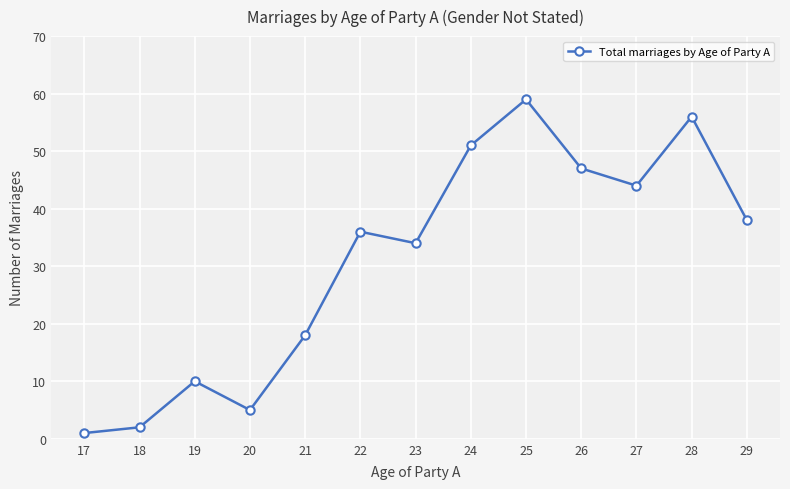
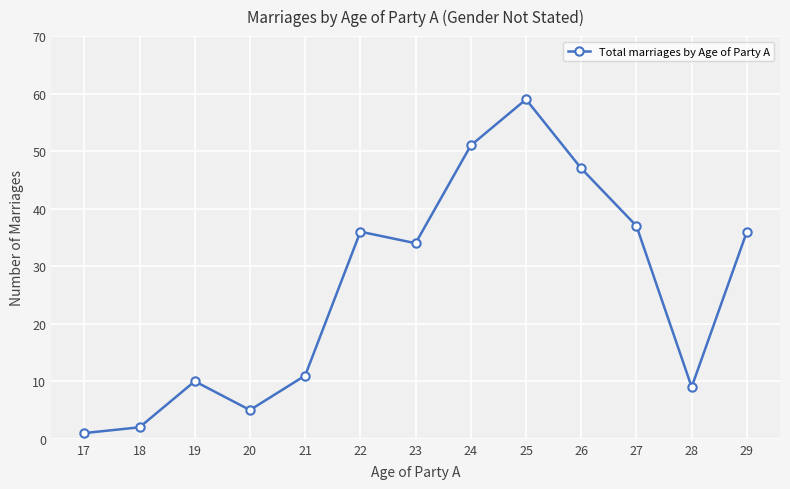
  {
    "17": 1,
    "18": 2,
    "19": 10,
    "20": 5,
-   "21": 18,
+   "21": 11,
    "22": 36,
    "23": 34,
    "24": 51,
    "25": 59,
    "26": 47,
-   "27": 44,
-   "28": 56,
-   "29": 38
+   "27": 37,
+   "28": 9,
+   "29": 36
  }
